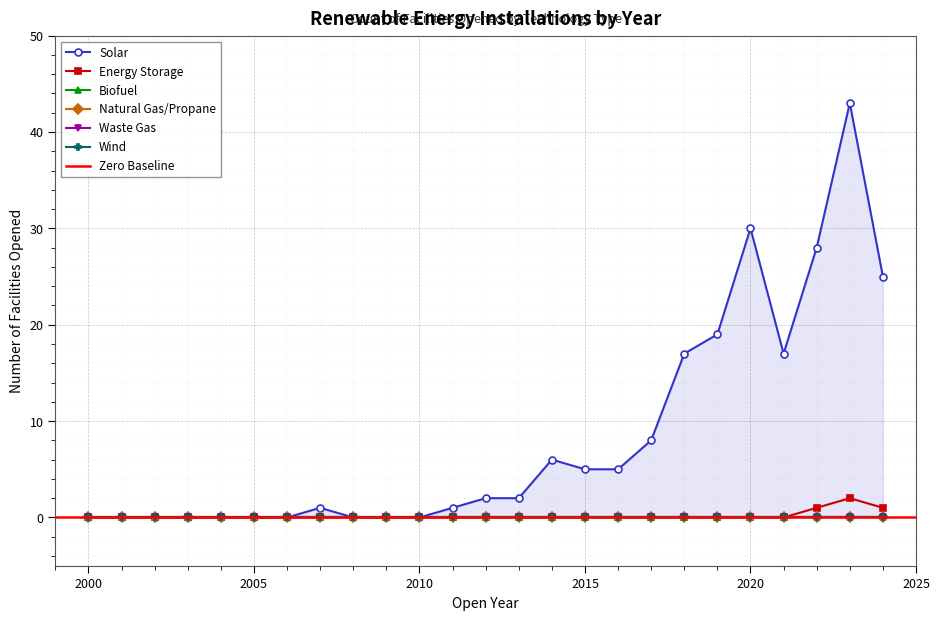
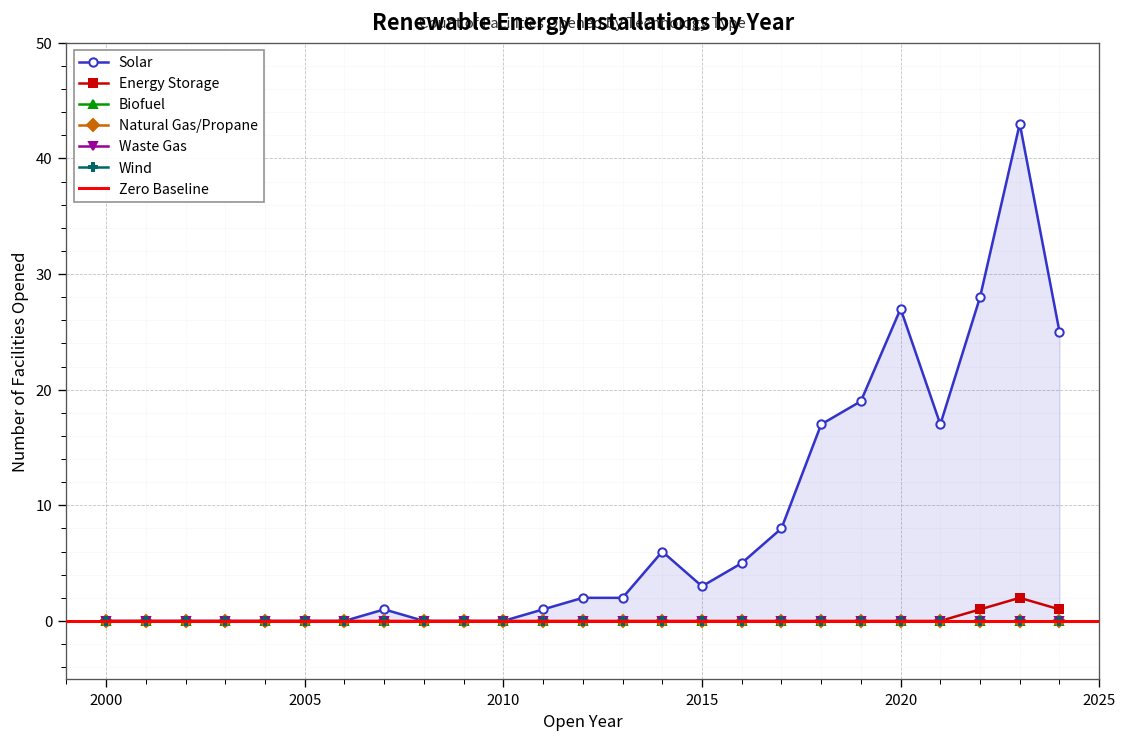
  {
    "Solar": {
-     "2015": 5,
-     "2020": 30
+     "2015": 3,
+     "2020": 27
    }
  }
